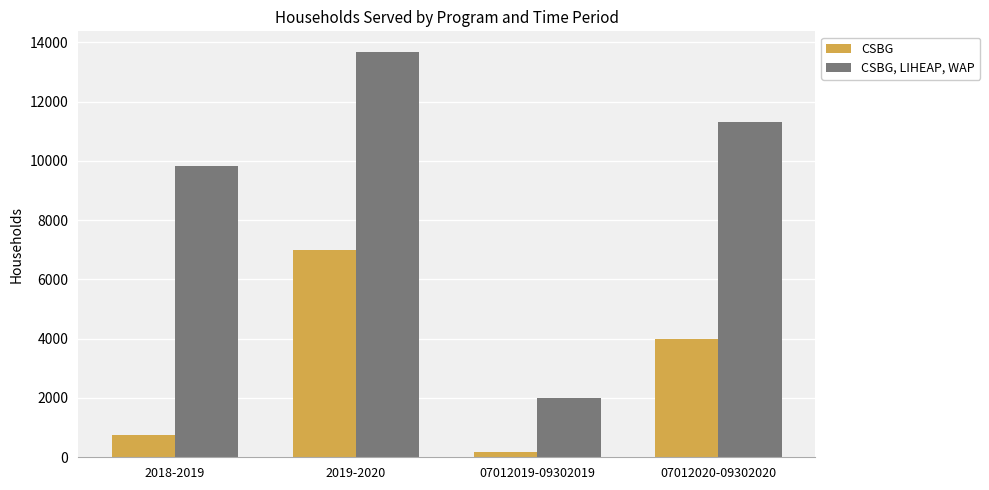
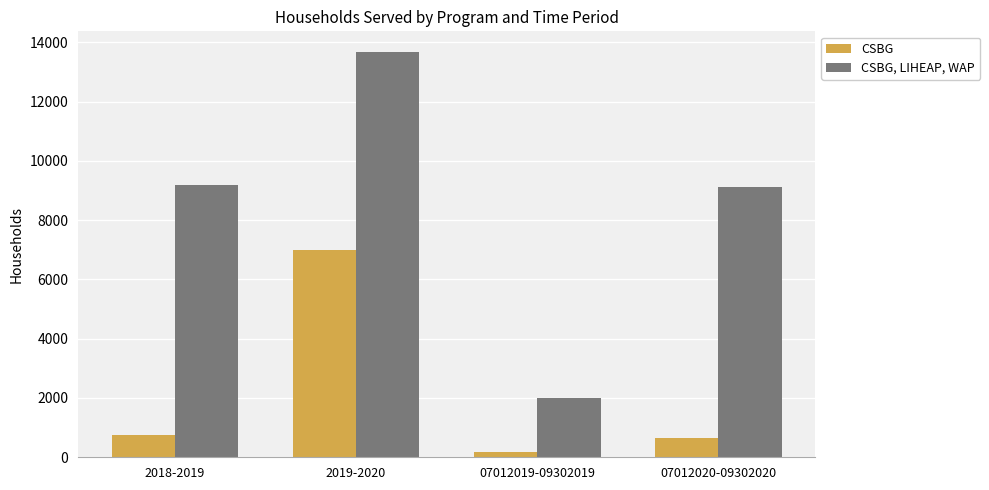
  {
    "CSBG": {
      "2018-2019": 700,
      "2019-2020": 7000,
      "07012019-09302019": 200,
-     "07012020-09302020": 4000
+     "07012020-09302020": 700
    },
    "CSBG, LIHEAP, WAP": {
-     "2018-2019": 9800,
+     "2018-2019": 9200,
      "2019-2020": 13700,
      "07012019-09302019": 2000,
-     "07012020-09302020": 11300
+     "07012020-09302020": 9100
    }
  }
